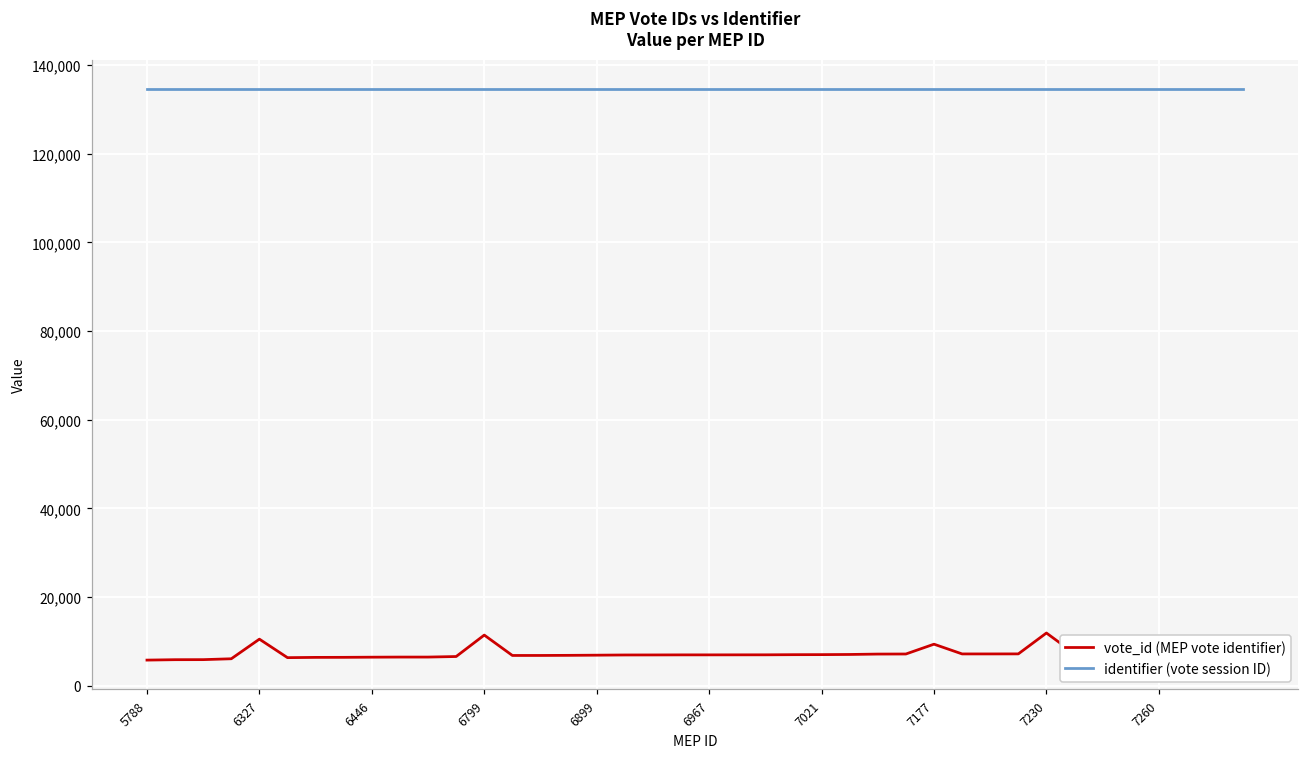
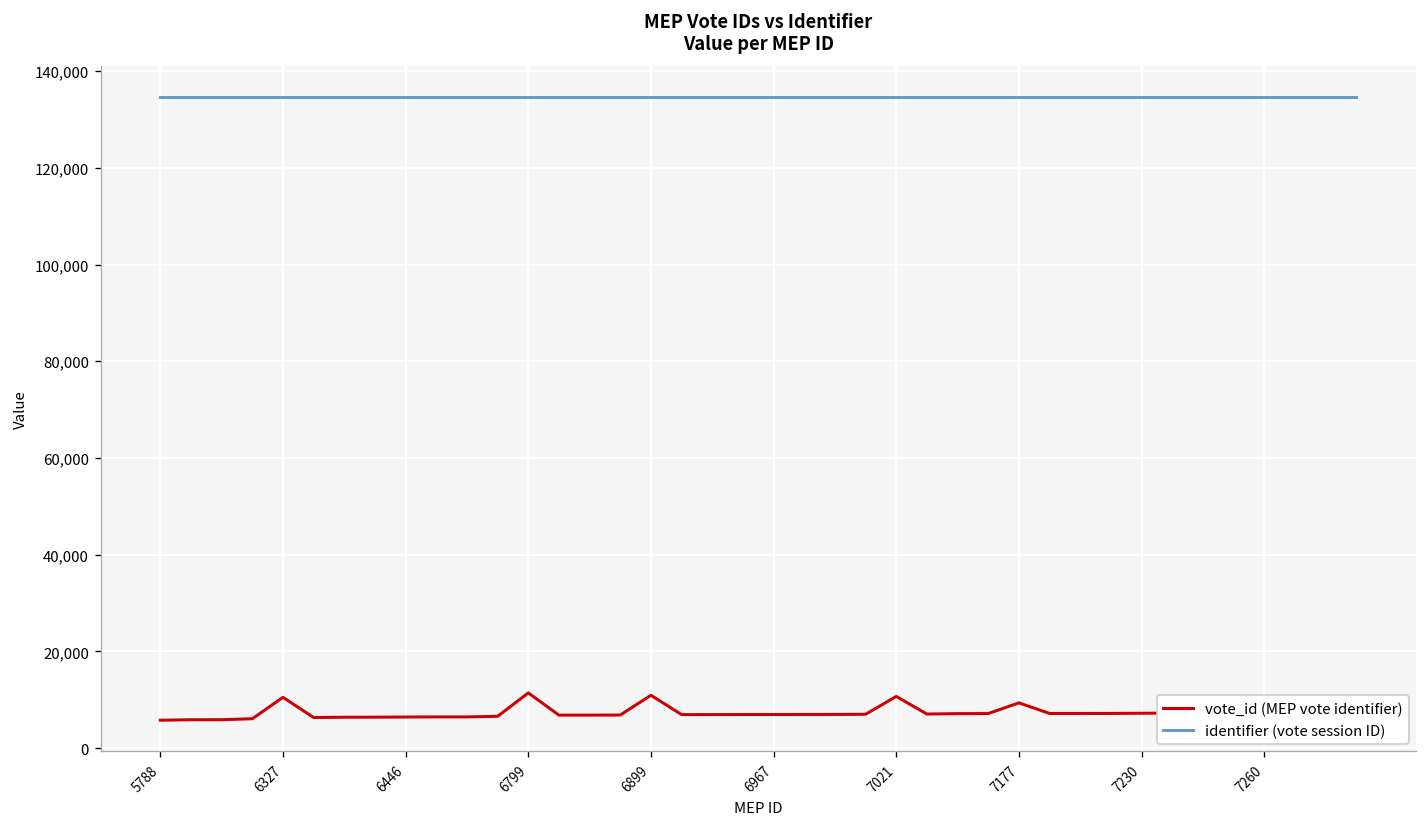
  {
    "vote_id (MEP vote identifier)": {
      "5788": "6,000",
      "6327": "11,000",
      "6446": "6,000",
      "6799": "11,000",
-     "6899": "7,000",
+     "6899": "11,000",
      "6967": "7,000",
-     "7021": "7,000",
+     "7021": "11,000",
      "7177": "9,000",
-     "7230": "12,000"
+     "7230": "7,000"
    },
    "identifier (vote session ID)": {
      "5788": "135,000",
      "6327": "135,000",
      "6446": "135,000",
      "6799": "135,000",
      "6899": "135,000",
      "6967": "135,000",
      "7021": "135,000",
      "7177": "135,000",
      "7230": "135,000",
      "7260": "135,000"
    }
  }
